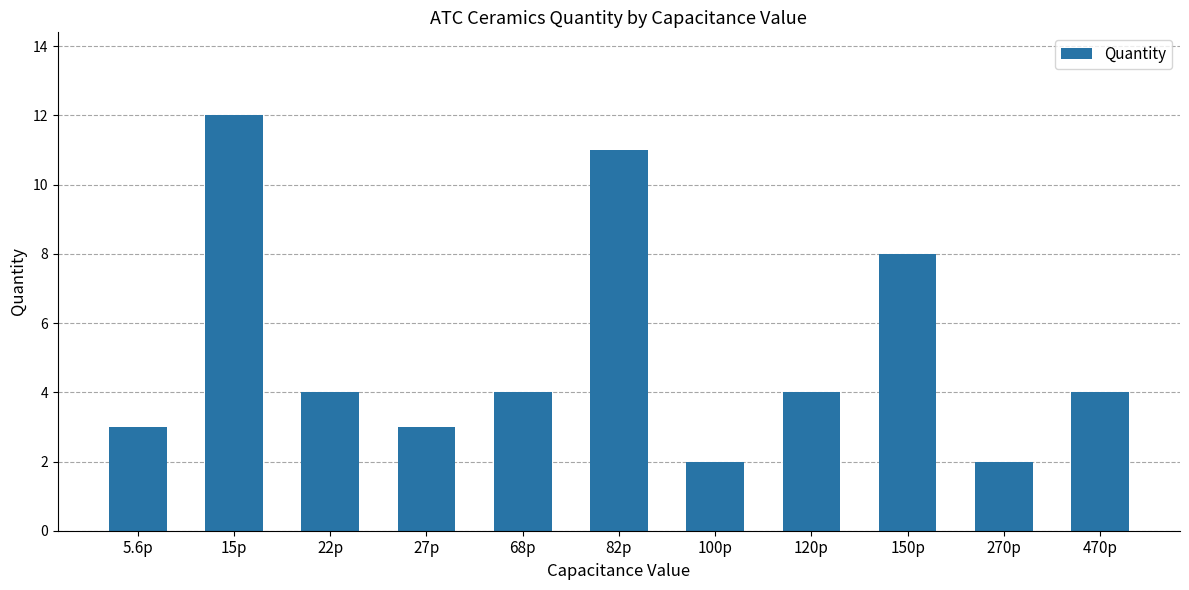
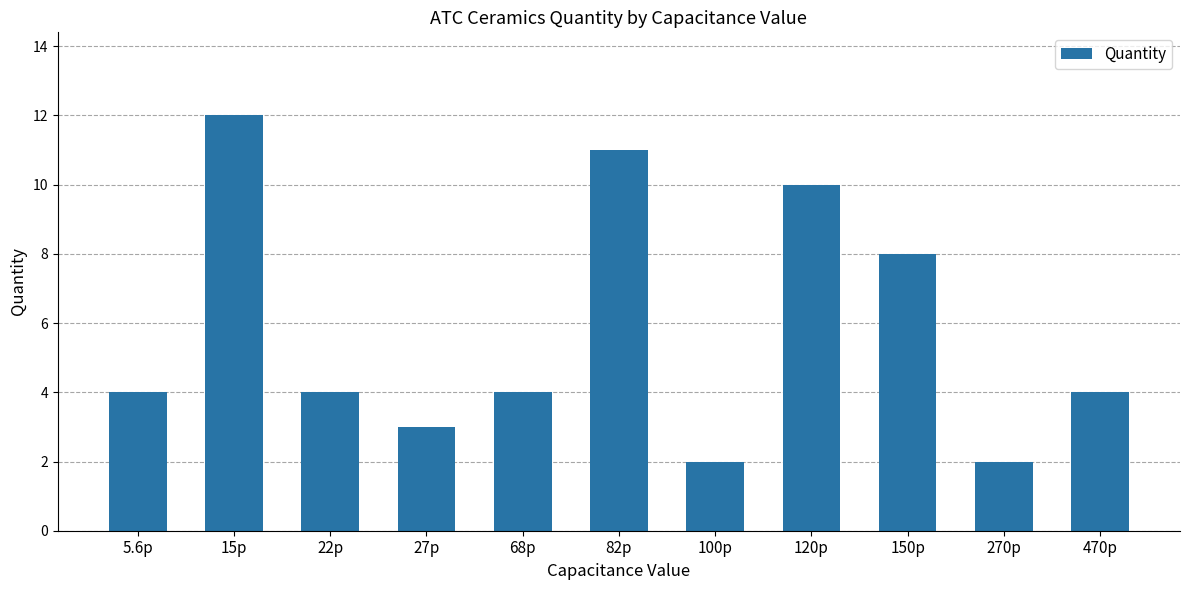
  {
-   "5.6p": 3,
+   "5.6p": 4,
    "15p": 12,
    "22p": 4,
    "27p": 3,
    "68p": 4,
    "82p": 11,
    "100p": 2,
-   "120p": 4,
+   "120p": 10,
    "150p": 8,
    "270p": 2,
    "470p": 4
  }
